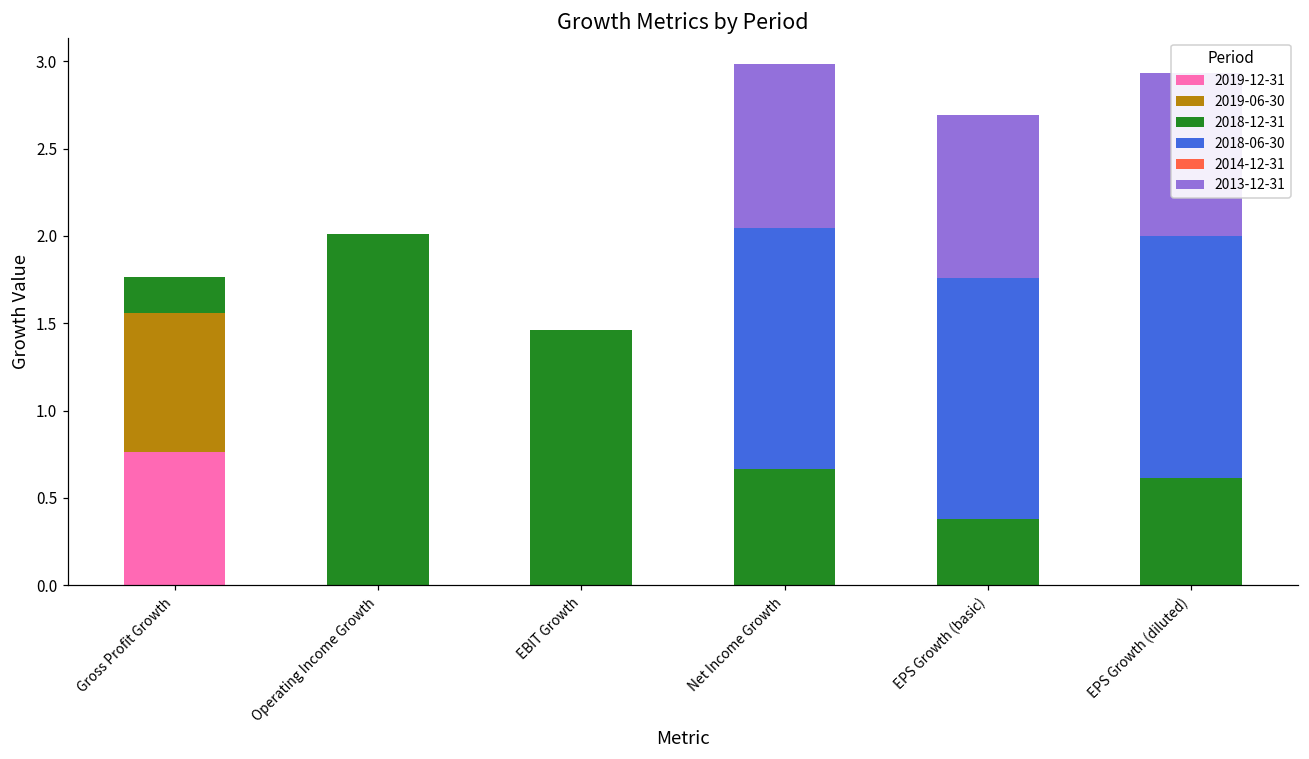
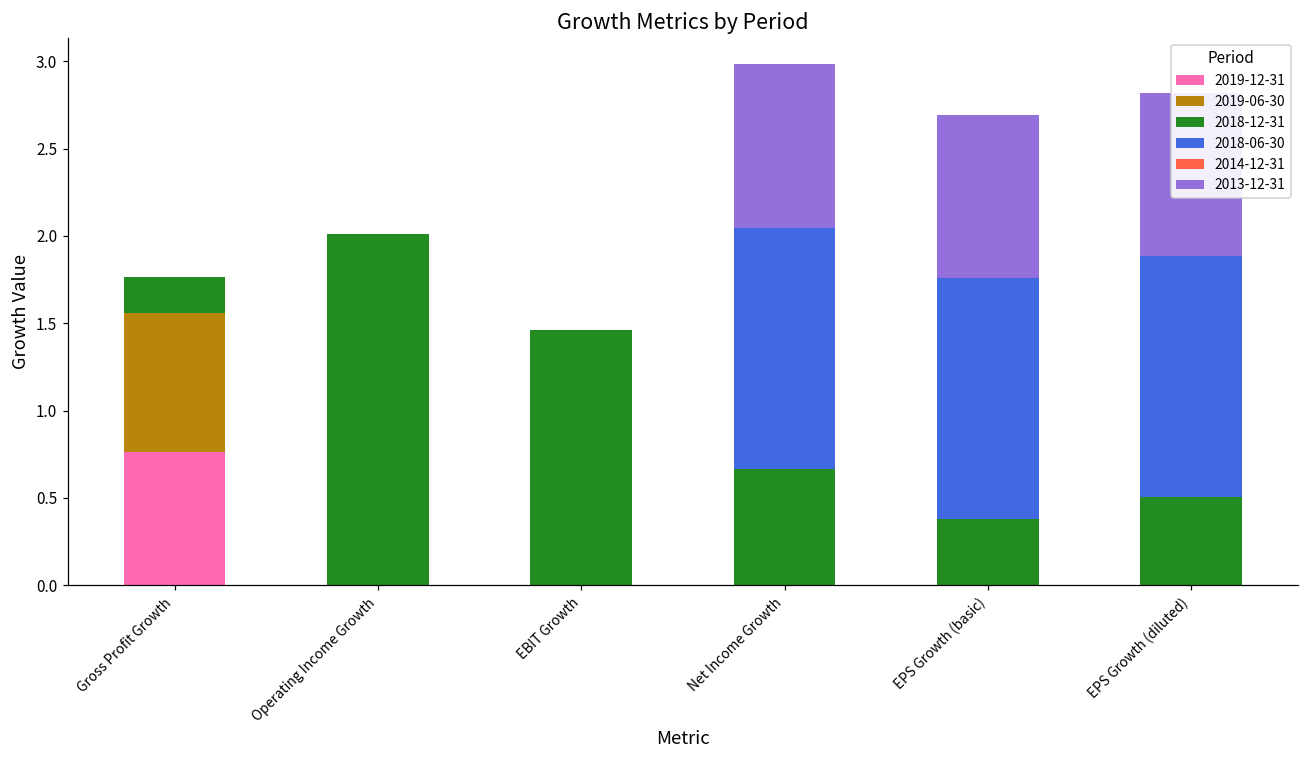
  {
    "2019-12-31": {
      "Gross Profit Growth": 0.76,
      "Operating Income Growth": 0.00,
      "EBIT Growth": 0.00,
      "Net Income Growth": 0.00,
      "EPS Growth (basic)": 0.00,
      "EPS Growth (diluted)": 0.00
    },
    "2019-06-30": {
      "Gross Profit Growth": 0.80,
      "Operating Income Growth": 0.00,
      "EBIT Growth": 0.00,
      "Net Income Growth": 0.00,
      "EPS Growth (basic)": 0.00,
      "EPS Growth (diluted)": 0.00
    },
    "2018-12-31": {
      "Gross Profit Growth": 0.20,
      "Operating Income Growth": 2.01,
      "EBIT Growth": 1.46,
      "Net Income Growth": 0.67,
      "EPS Growth (basic)": 0.38,
-     "EPS Growth (diluted)": 0.62
+     "EPS Growth (diluted)": 0.50
    },
    "2014-12-31": {
      "Gross Profit Growth": 0.00,
      "Operating Income Growth": 0.00,
      "EBIT Growth": 0.00
    },
    "2013-12-31": {
      "Gross Profit Growth": 0.00,
      "Operating Income Growth": 0.00,
      "EBIT Growth": 0.00,
      "Net Income Growth": 0.94,
      "EPS Growth (basic)": 0.93
    }
  }
